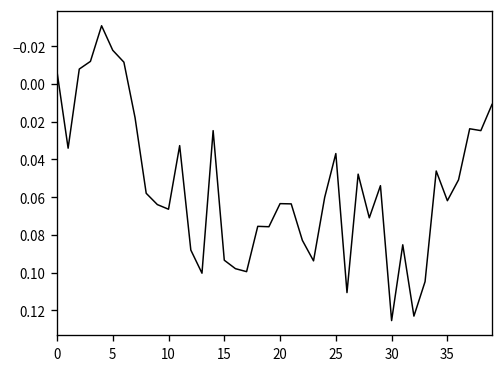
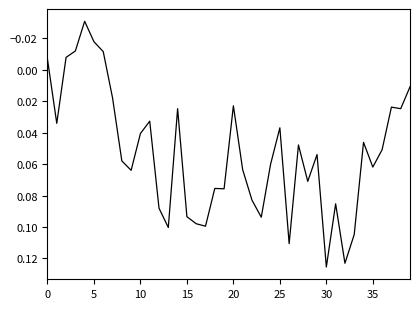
  {
    "0": -0.007,
    "5": -0.018,
-   "10": 0.066,
+   "10": 0.041,
    "15": 0.093,
-   "20": 0.063,
+   "20": 0.023,
    "25": 0.037,
    "30": 0.125,
    "35": 0.062
  }
